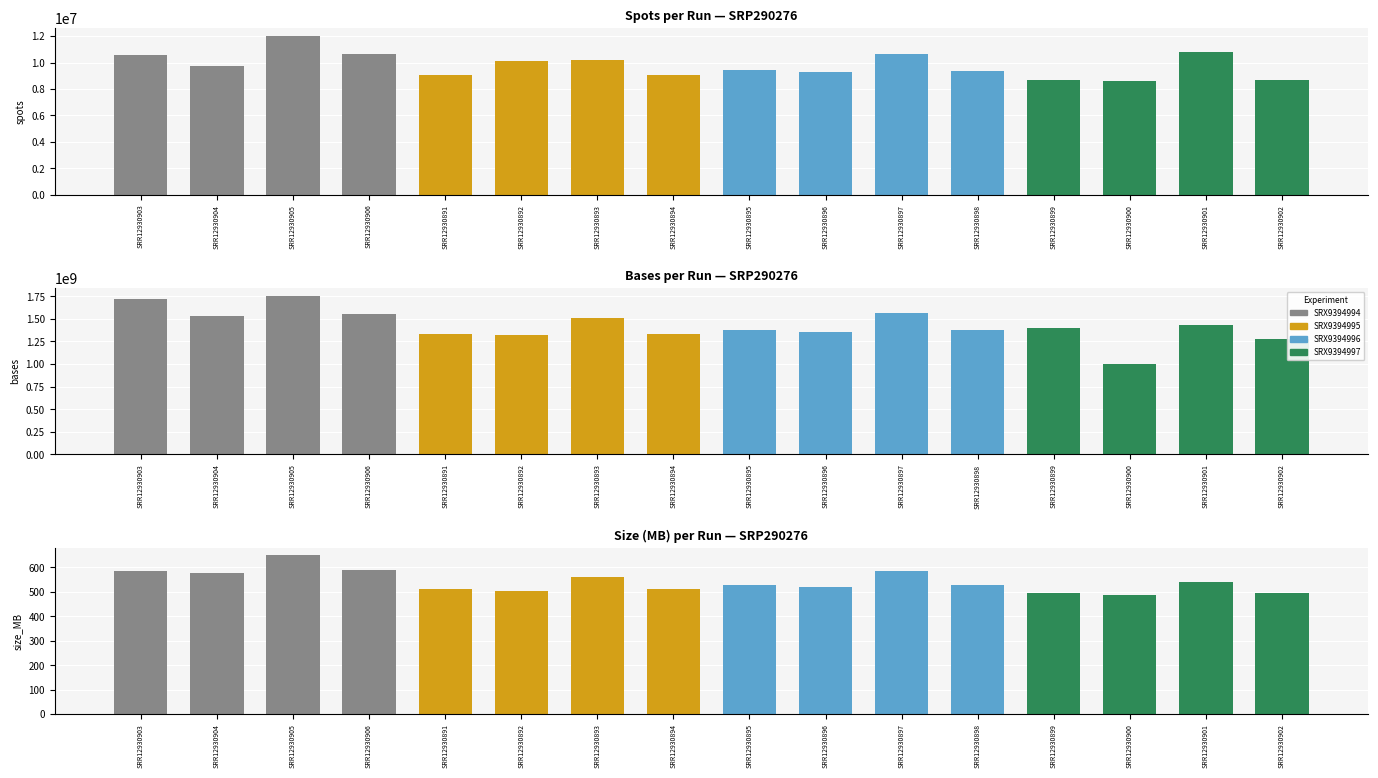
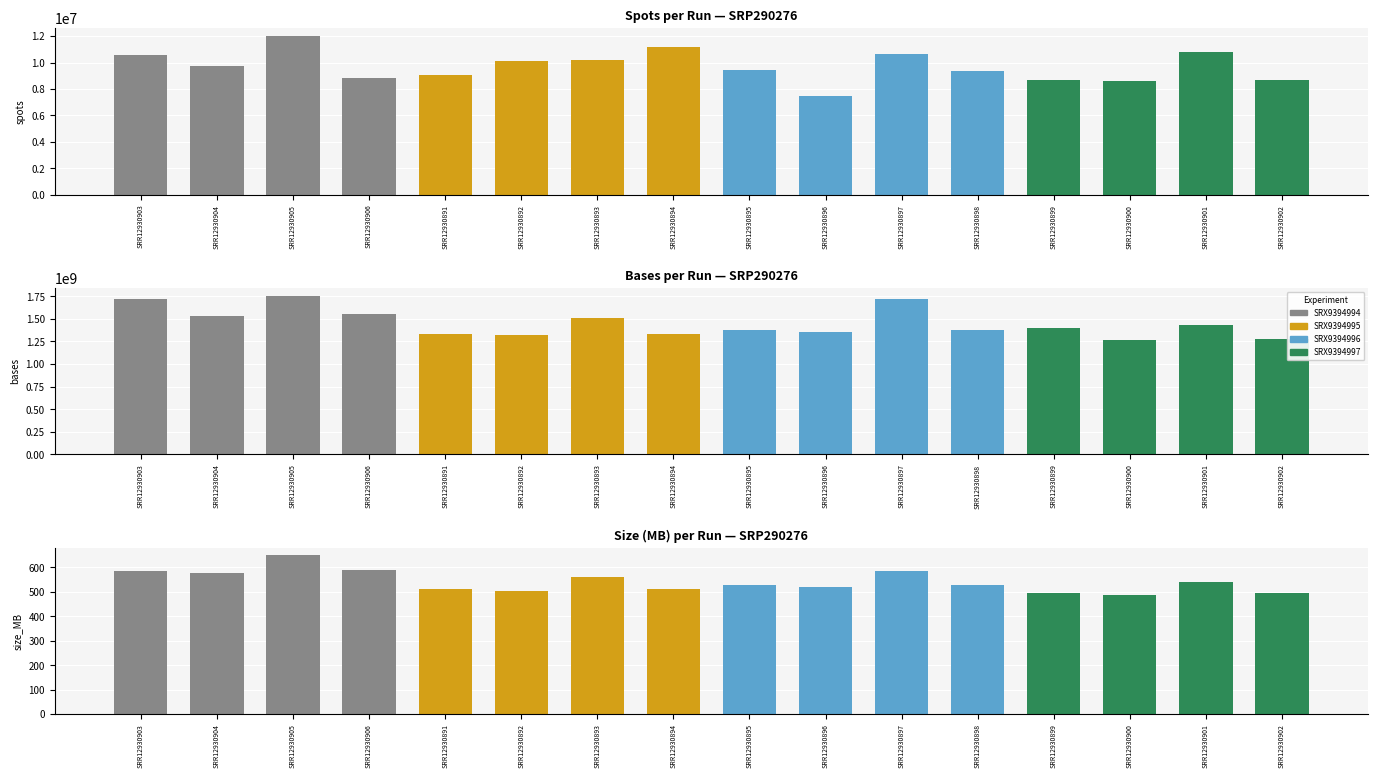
  {
    "Spots per Run — SRP290276": {
      "SRX9394994": {
        "SRR12930903": 10600000,
        "SRR12930904": 9700000,
        "SRR12930905": 12000000,
-       "SRR12930906": 10600000
+       "SRR12930906": 8800000
      },
      "SRX9394995": {
        "SRR12930891": 9100000,
        "SRR12930892": 10100000,
        "SRR12930893": 10200000,
-       "SRR12930894": 9000000
+       "SRR12930894": 11100000
      },
      "SRX9394996": {
        "SRR12930895": 9400000,
-       "SRR12930896": 9300000,
+       "SRR12930896": 7500000,
        "SRR12930897": 10700000,
        "SRR12930898": 9400000
      },
      "SRX9394997": {
        "SRR12930899": 8700000,
        "SRR12930900": 8600000,
        "SRR12930901": 10800000,
        "SRR12930902": 8700000
      }
    },
    "Bases per Run — SRP290276": {
      "SRX9394994": {
        "SRR12930903": 1700000000,
        "SRR12930904": 1500000000,
        "SRR12930905": 1800000000,
        "SRR12930906": 1500000000
      },
      "SRX9394995": {
        "SRR12930891": 1300000000,
        "SRR12930892": 1300000000,
        "SRR12930893": 1500000000,
        "SRR12930894": 1300000000
      },
      "SRX9394996": {
        "SRR12930895": 1400000000,
        "SRR12930896": 1400000000,
-       "SRR12930897": 1600000000,
+       "SRR12930897": 1700000000,
        "SRR12930898": 1400000000
      },
      "SRX9394997": {
        "SRR12930899": 1400000000,
-       "SRR12930900": 1000000000,
+       "SRR12930900": 1300000000,
        "SRR12930901": 1400000000,
        "SRR12930902": 1300000000
      }
    },
    "Size (MB) per Run — SRP290276": {
      "SRX9394994": {
        "SRR12930903": 590,
        "SRR12930904": 580,
        "SRR12930905": 650,
        "SRR12930906": 590
      },
      "SRX9394995": {
        "SRR12930891": 510,
        "SRR12930892": 500,
        "SRR12930893": 560,
        "SRR12930894": 510
      },
      "SRX9394996": {
        "SRR12930895": 530,
        "SRR12930896": 520,
        "SRR12930897": 590,
        "SRR12930898": 530
      },
      "SRX9394997": {
        "SRR12930899": 490,
        "SRR12930900": 490,
        "SRR12930901": 540,
        "SRR12930902": 490
      }
    }
  }
